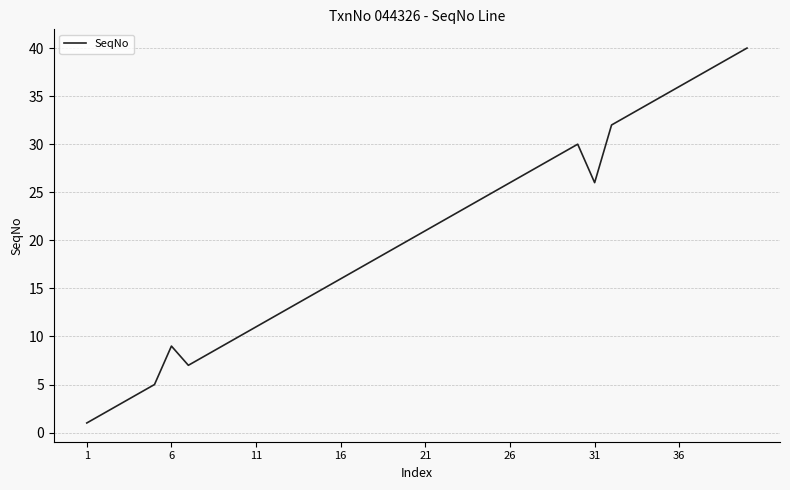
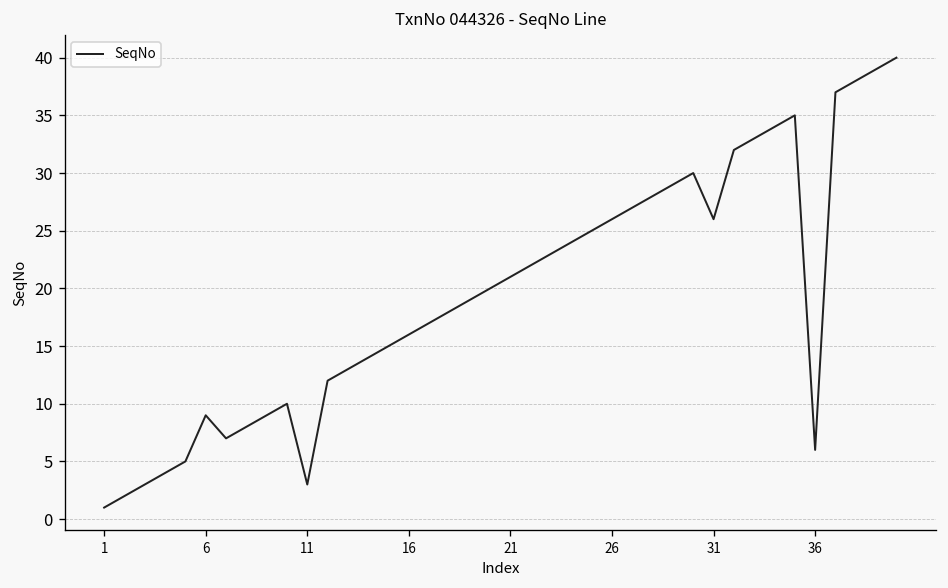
  {
    "1": 1,
    "6": 9,
-   "11": 11,
+   "11": 3,
    "16": 16,
    "21": 21,
    "26": 26,
    "31": 26,
-   "36": 36
+   "36": 6
  }
